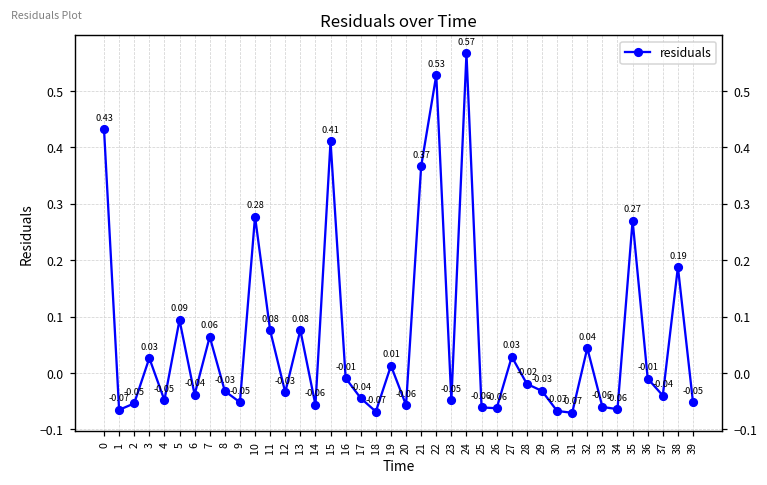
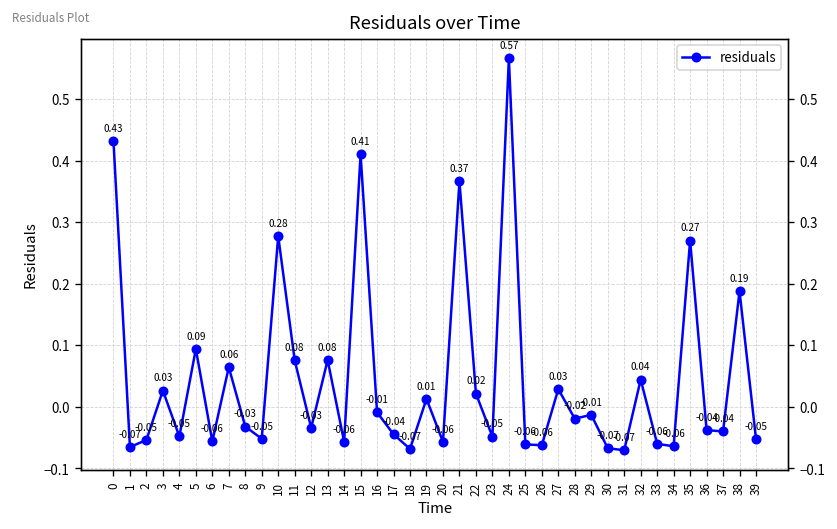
  {
    "0": 0.43,
    "1": -0.07,
    "2": -0.05,
    "3": 0.03,
    "4": -0.05,
    "5": 0.09,
-   "6": -0.04,
+   "6": -0.06,
    "7": 0.06,
    "8": -0.03,
    "9": -0.05,
    "10": 0.28,
    "11": 0.08,
    "12": -0.03,
    "13": 0.08,
    "14": -0.06,
    "15": 0.41,
    "16": -0.01,
    "17": -0.04,
    "18": -0.07,
    "19": 0.01,
    "20": -0.06,
    "21": 0.37,
-   "22": 0.53,
+   "22": 0.02,
    "23": -0.05,
    "24": 0.57,
    "27": 0.03,
    "28": -0.02,
-   "29": -0.03,
+   "29": -0.01,
    "32": 0.04,
    "35": 0.27,
-   "36": -0.01,
+   "36": -0.04,
    "37": -0.04,
    "38": 0.19,
    "39": -0.05
  }
